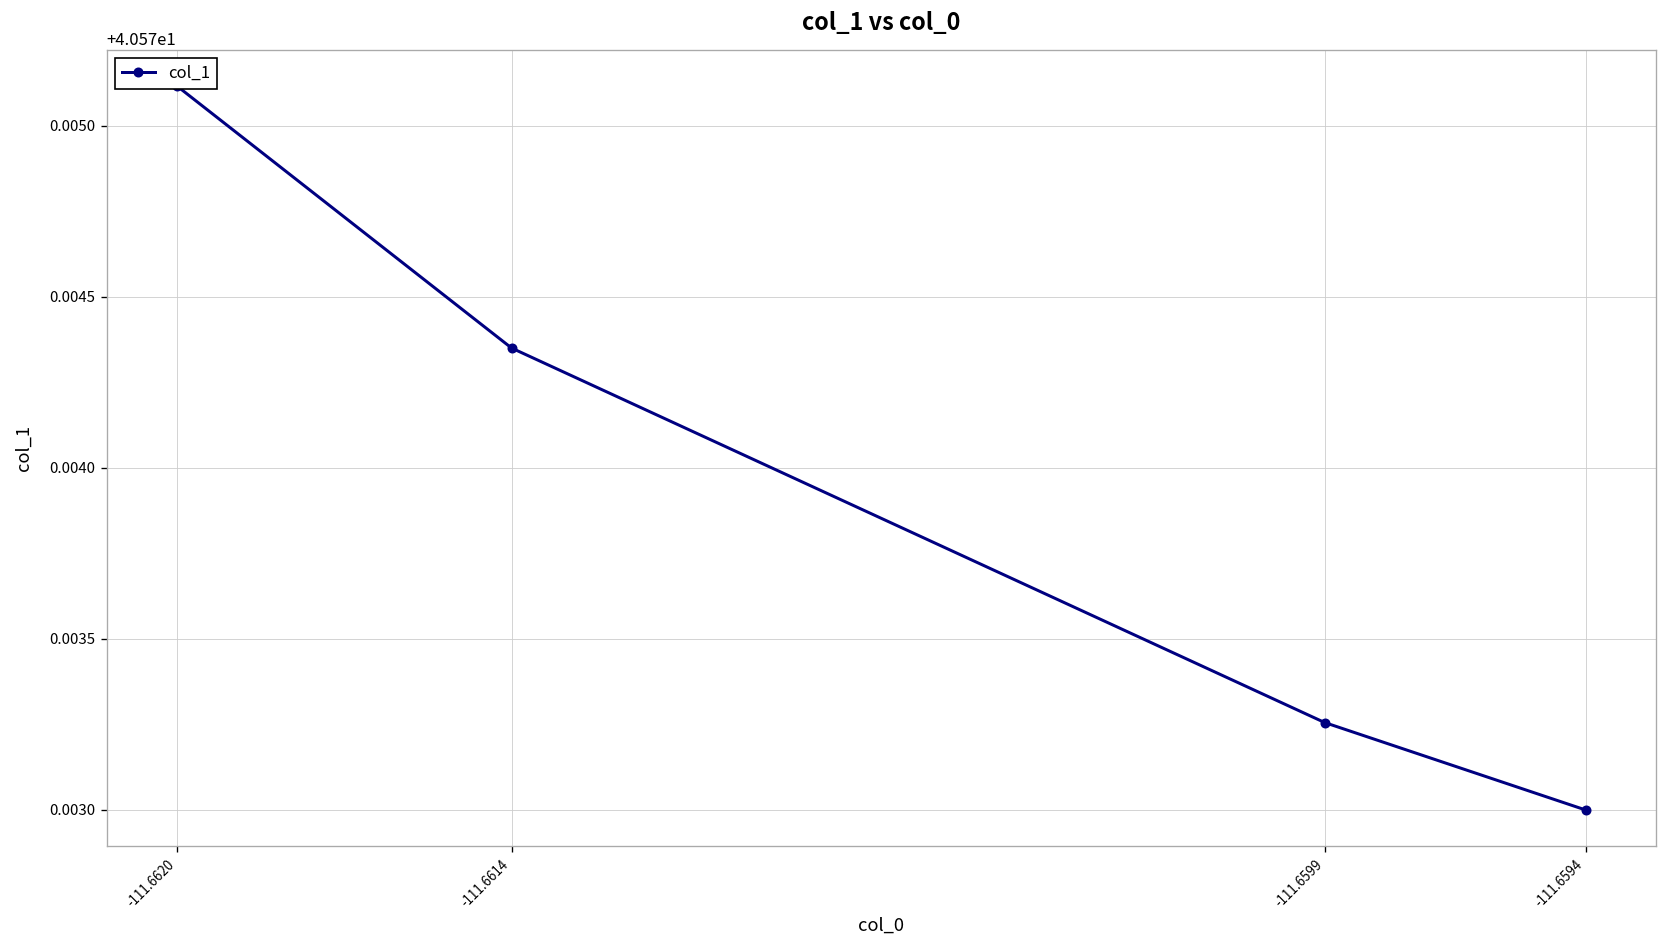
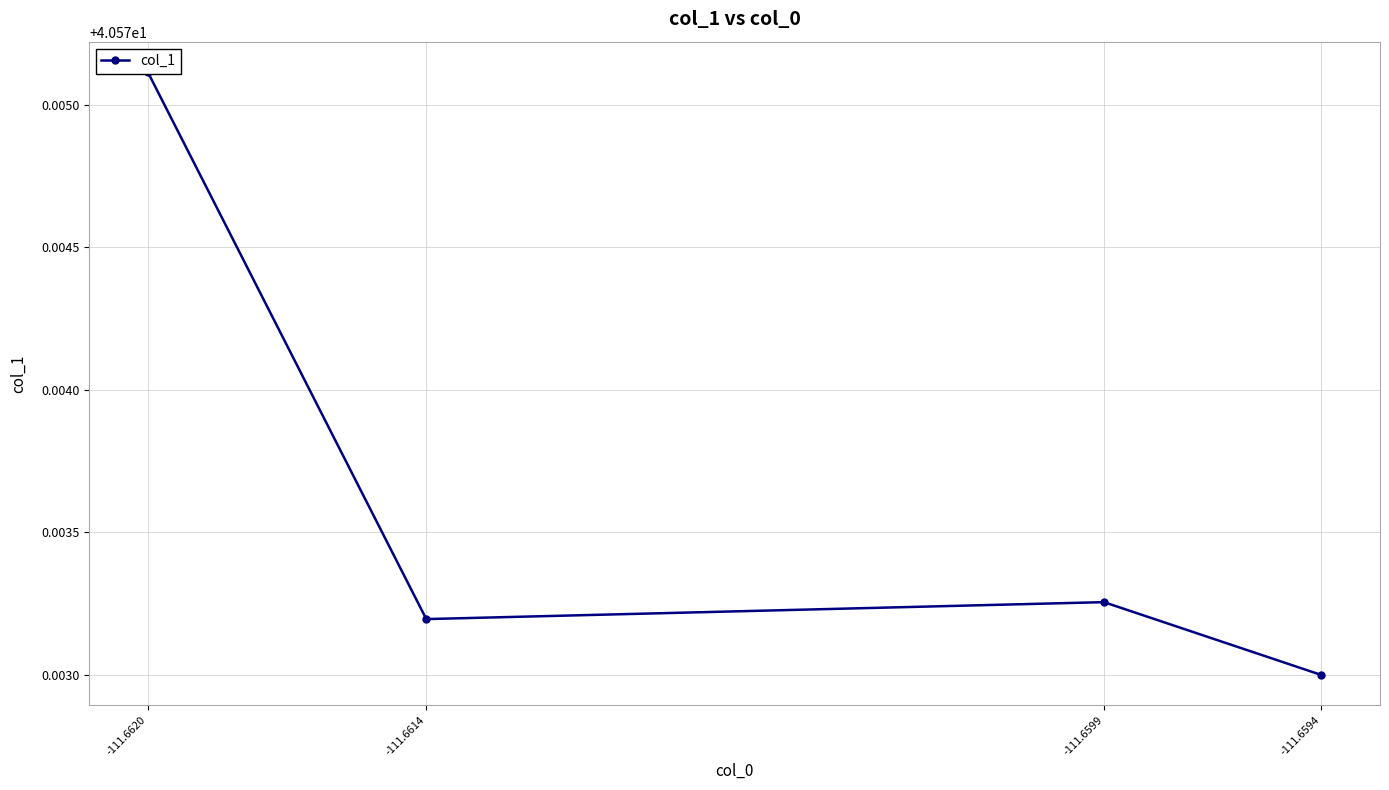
  {
-   "-111.6614": 40.57435,
+   "-111.6614": 40.57320,
    "-111.6599": 40.57325,
    "-111.6594": 40.57300
  }
